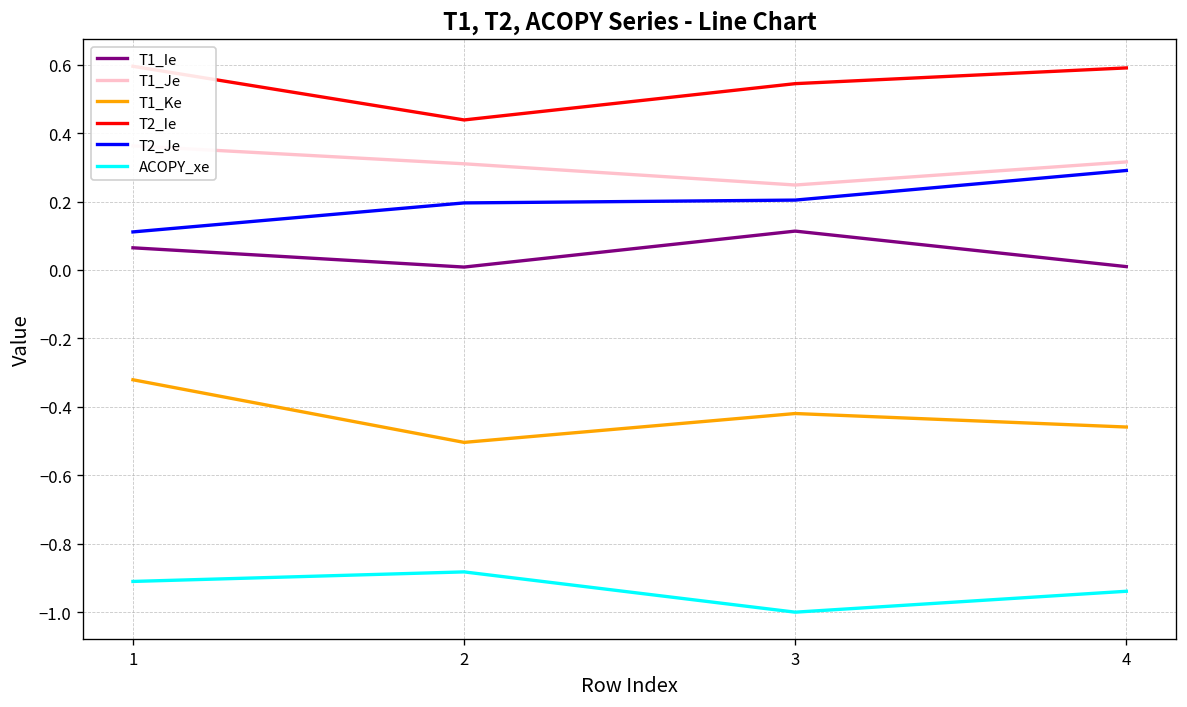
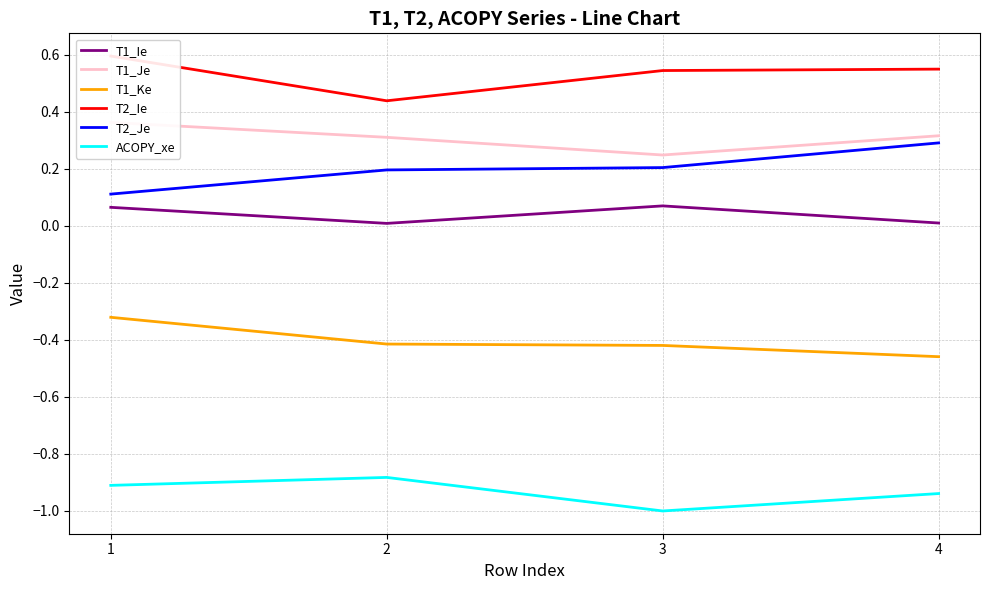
  {
    "T1_Ie": {
      "1": 0.06,
      "2": 0.01,
-     "3": 0.11,
+     "3": 0.07,
      "4": 0.01
    },
    "T1_Je": {
      "2": 0.31,
      "3": 0.25,
      "4": 0.32
    },
    "T1_Ke": {
      "1": -0.32,
-     "2": -0.50,
+     "2": -0.41,
      "3": -0.42,
      "4": -0.46
    },
    "T2_Ie": {
      "2": 0.44,
      "3": 0.54,
-     "4": 0.59
+     "4": 0.55
    },
    "T2_Je": {
      "1": 0.11,
      "2": 0.20,
      "3": 0.20,
      "4": 0.29
    },
    "ACOPY_xe": {
      "1": -0.91,
      "2": -0.88,
      "3": -1.00,
      "4": -0.94
    }
  }
